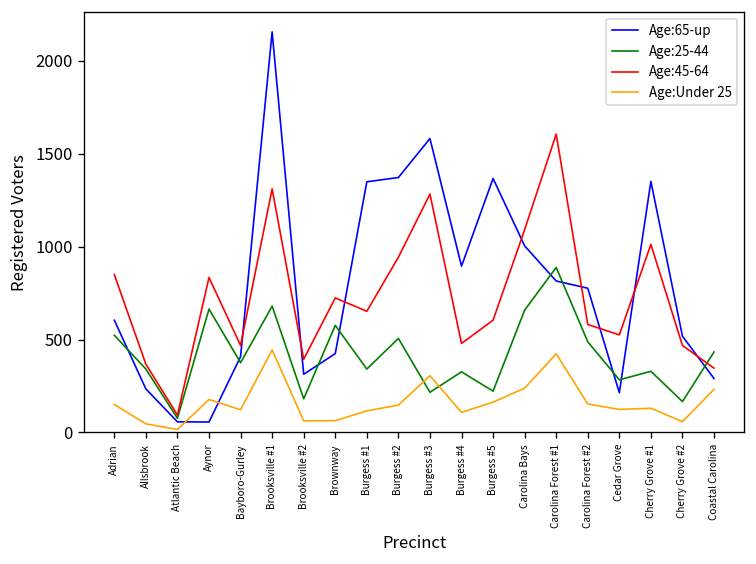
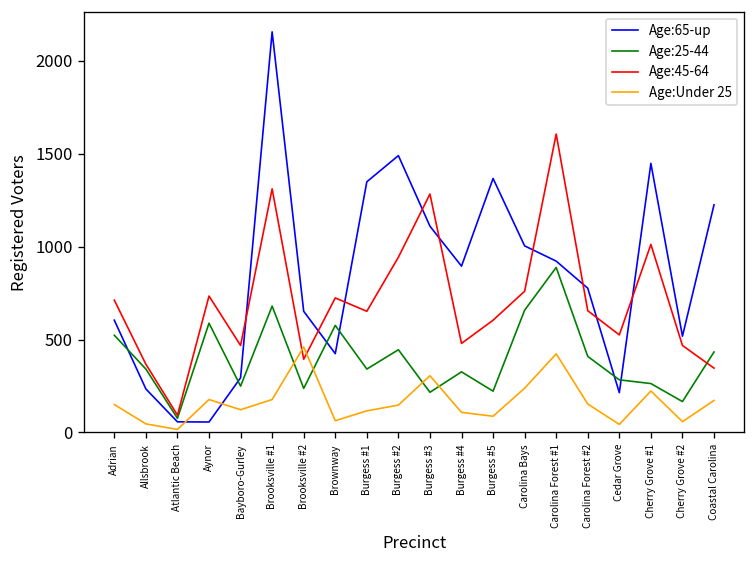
  {
    "Age:65-up": {
      "Adrian": 600,
      "Allsbrook": 230,
      "Atlantic Beach": 60,
      "Aynor": 60,
-     "Bayboro-Gurley": 410,
+     "Bayboro-Gurley": 290,
      "Brooksville #1": 2160,
-     "Brooksville #2": 310,
+     "Brooksville #2": 650,
      "Brownway": 420,
      "Burgess #1": 1350,
-     "Burgess #2": 1370,
-     "Burgess #3": 1580,
+     "Burgess #2": 1490,
+     "Burgess #3": 1110,
      "Burgess #4": 900,
      "Burgess #5": 1370,
      "Carolina Bays": 1000,
-     "Carolina Forest #1": 820,
+     "Carolina Forest #1": 920,
      "Carolina Forest #2": 780,
      "Cedar Grove": 210,
-     "Cherry Grove #1": 1350,
+     "Cherry Grove #1": 1450,
      "Cherry Grove #2": 520,
-     "Coastal Carolina": 290
+     "Coastal Carolina": 1230
    },
    "Age:25-44": {
      "Adrian": 520,
      "Allsbrook": 340,
      "Atlantic Beach": 80,
-     "Aynor": 660,
-     "Bayboro-Gurley": 380,
+     "Aynor": 590,
+     "Bayboro-Gurley": 250,
      "Brooksville #1": 680,
-     "Brooksville #2": 180,
+     "Brooksville #2": 240,
      "Brownway": 580,
      "Burgess #1": 340,
-     "Burgess #2": 510,
+     "Burgess #2": 450,
      "Burgess #3": 220,
      "Burgess #4": 330,
      "Burgess #5": 220,
      "Carolina Bays": 660,
      "Carolina Forest #1": 890,
-     "Carolina Forest #2": 490,
+     "Carolina Forest #2": 410,
      "Cedar Grove": 280,
-     "Cherry Grove #1": 330,
+     "Cherry Grove #1": 260,
      "Cherry Grove #2": 170,
      "Coastal Carolina": 430
    },
    "Age:45-64": {
-     "Adrian": 850,
+     "Adrian": 710,
      "Allsbrook": 370,
      "Atlantic Beach": 90,
-     "Aynor": 830,
+     "Aynor": 730,
      "Bayboro-Gurley": 470,
      "Brooksville #1": 1310,
      "Brooksville #2": 390,
      "Brownway": 720,
      "Burgess #1": 650,
      "Burgess #2": 940,
      "Burgess #3": 1280,
      "Burgess #4": 480,
      "Burgess #5": 600,
-     "Carolina Bays": 1090,
+     "Carolina Bays": 760,
      "Carolina Forest #1": 1610,
-     "Carolina Forest #2": 580,
+     "Carolina Forest #2": 660,
      "Cedar Grove": 530,
      "Cherry Grove #1": 1010,
      "Cherry Grove #2": 470,
      "Coastal Carolina": 350
    },
    "Age:Under 25": {
      "Adrian": 150,
      "Allsbrook": 50,
      "Atlantic Beach": 20,
      "Aynor": 180,
      "Bayboro-Gurley": 120,
-     "Brooksville #1": 440,
-     "Brooksville #2": 60,
+     "Brooksville #1": 180,
+     "Brooksville #2": 460,
      "Brownway": 60,
      "Burgess #1": 120,
      "Burgess #2": 150,
      "Burgess #3": 310,
      "Burgess #4": 110,
-     "Burgess #5": 160,
+     "Burgess #5": 90,
      "Carolina Bays": 240,
      "Carolina Forest #1": 420,
      "Carolina Forest #2": 150,
-     "Cedar Grove": 120,
-     "Cherry Grove #1": 130,
+     "Cedar Grove": 40,
+     "Cherry Grove #1": 220,
      "Cherry Grove #2": 60,
-     "Coastal Carolina": 230
+     "Coastal Carolina": 170
    }
  }
